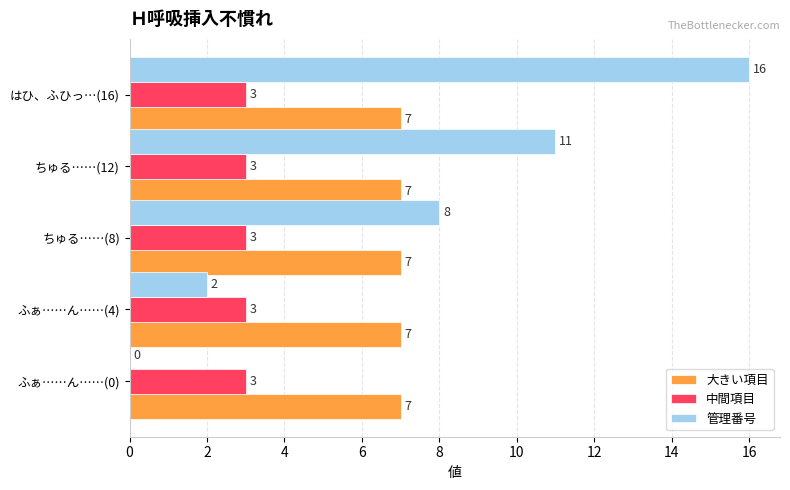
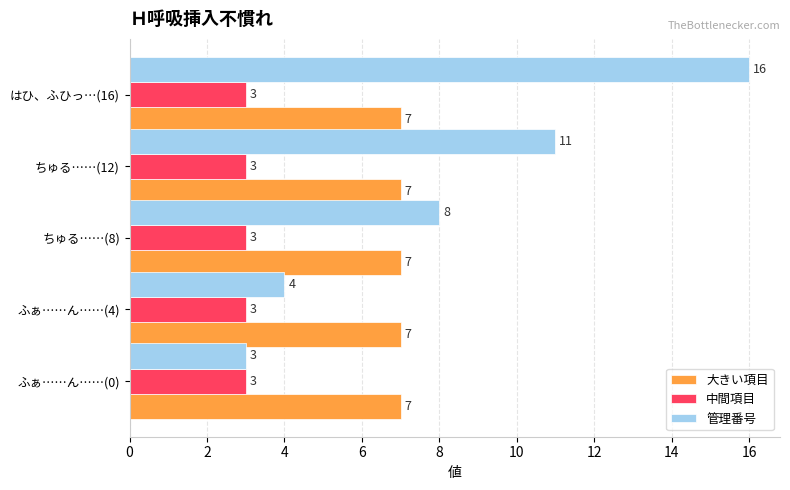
  {
    "大きい項目": {
      "はひ、ふひっ…(16)": 7,
      "ちゅる……(12)": 7,
      "ちゅる……(8)": 7,
      "ふぁ……ん……(4)": 7,
      "ふぁ……ん……(0)": 7
    },
    "中間項目": {
      "はひ、ふひっ…(16)": 3,
      "ちゅる……(12)": 3,
      "ちゅる……(8)": 3,
      "ふぁ……ん……(4)": 3,
      "ふぁ……ん……(0)": 3
    },
    "管理番号": {
      "はひ、ふひっ…(16)": 16,
      "ちゅる……(12)": 11,
      "ちゅる……(8)": 8,
-     "ふぁ……ん……(4)": 2,
-     "ふぁ……ん……(0)": 0
+     "ふぁ……ん……(4)": 4,
+     "ふぁ……ん……(0)": 3
    }
  }
